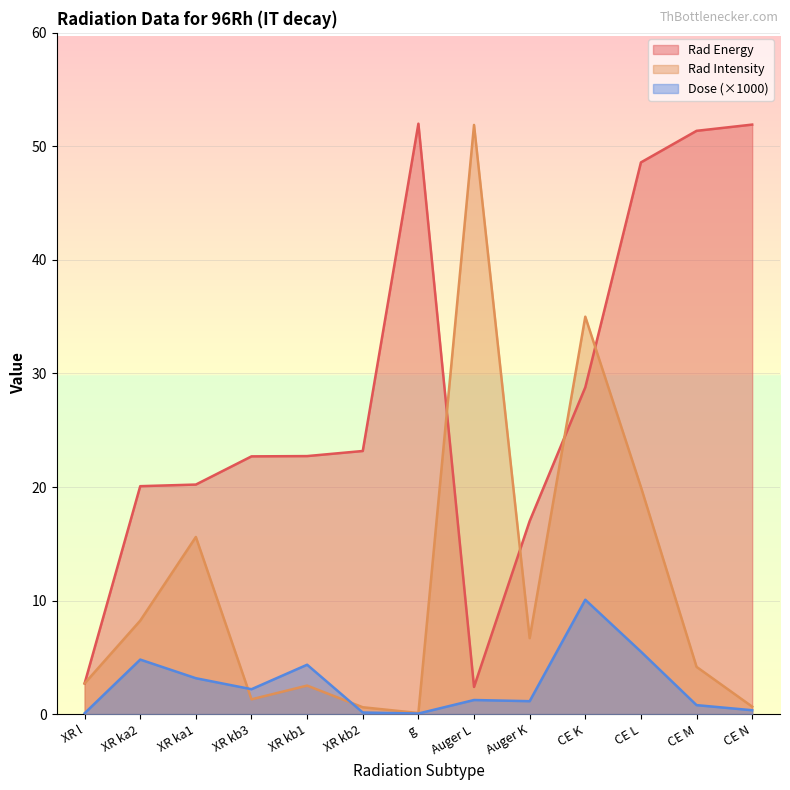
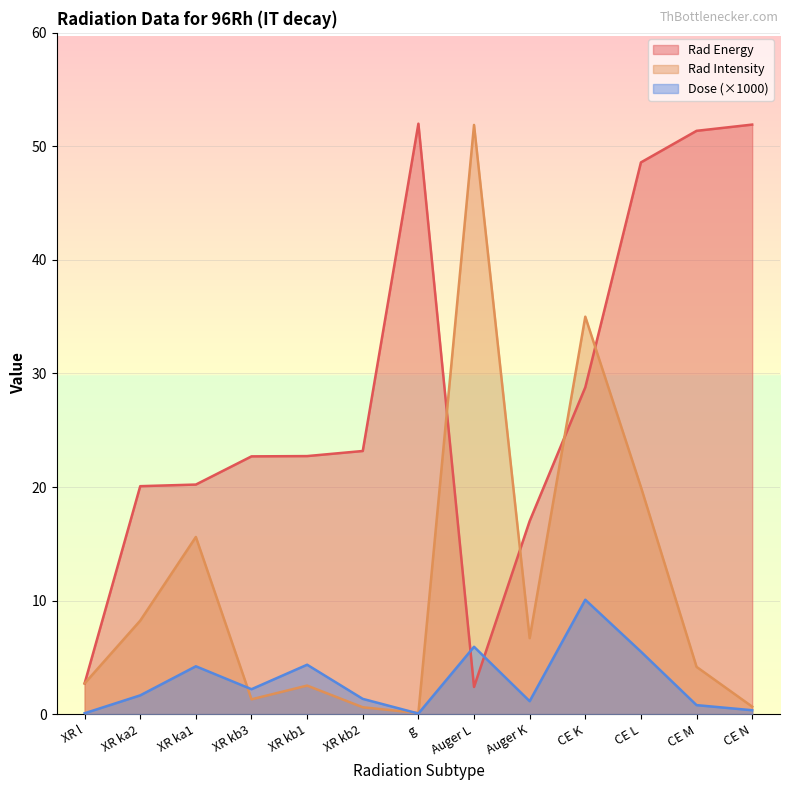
  {
    "Dose (×1000)": {
      "XR l": 0.1,
-     "XR ka2": 4.8,
-     "XR ka1": 3.2,
+     "XR ka2": 1.7,
+     "XR ka1": 4.2,
      "XR kb3": 2.2,
      "XR kb1": 4.3,
-     "XR kb2": 0.1,
-     "Auger L": 1.2,
+     "XR kb2": 1.3,
+     "Auger L": 5.9,
      "Auger K": 1.1,
      "CE K": 10.1,
      "CE L": 5.5,
      "CE M": 0.8,
      "CE N": 0.3
    }
  }
